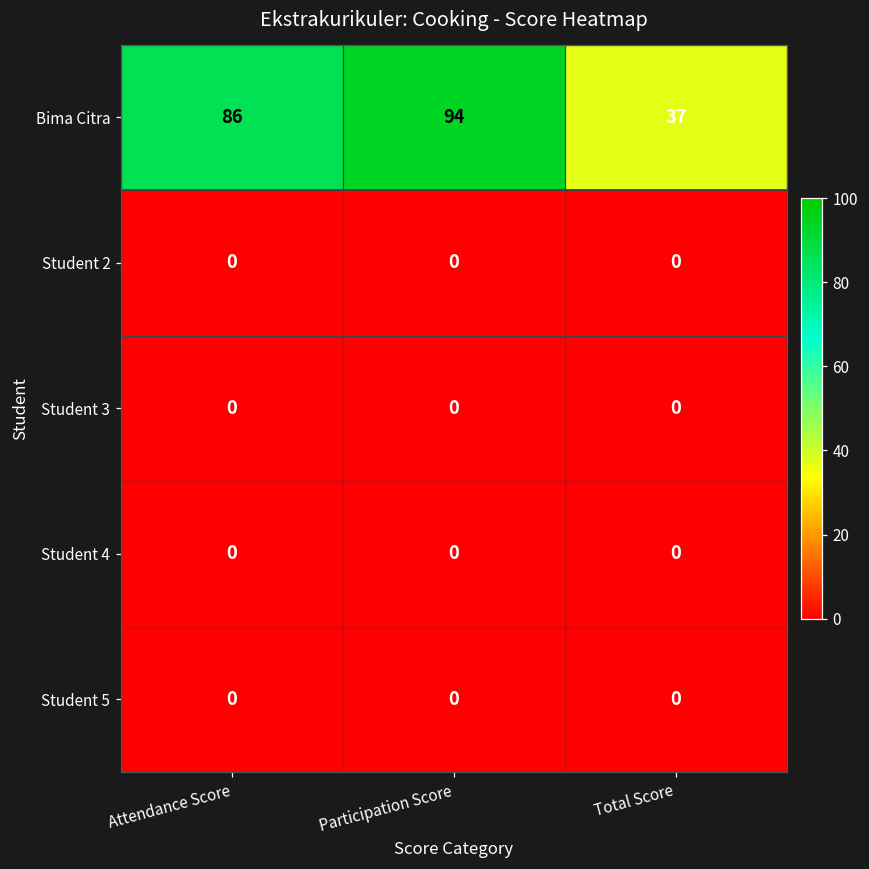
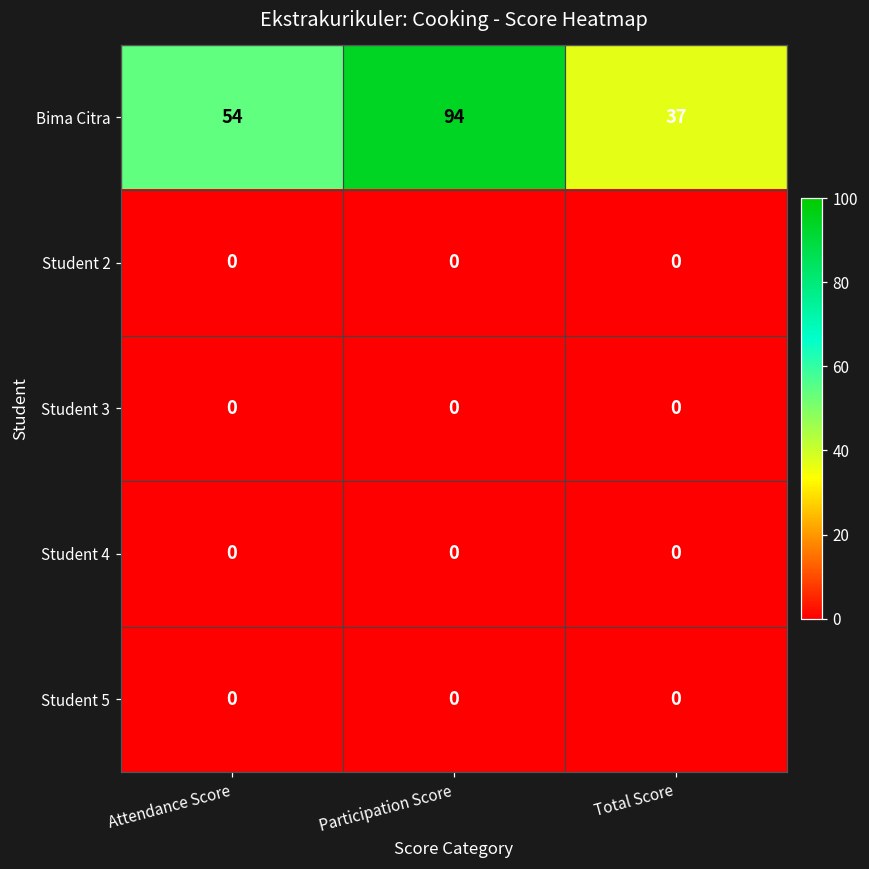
  {
    "Bima Citra": {
-     "Attendance Score": 86,
+     "Attendance Score": 54,
      "Participation Score": 94,
      "Total Score": 37
    },
    "Student 2": {
      "Attendance Score": 0,
      "Participation Score": 0,
      "Total Score": 0
    },
    "Student 3": {
      "Attendance Score": 0,
      "Participation Score": 0,
      "Total Score": 0
    },
    "Student 4": {
      "Attendance Score": 0,
      "Participation Score": 0,
      "Total Score": 0
    },
    "Student 5": {
      "Attendance Score": 0,
      "Participation Score": 0,
      "Total Score": 0
    }
  }
